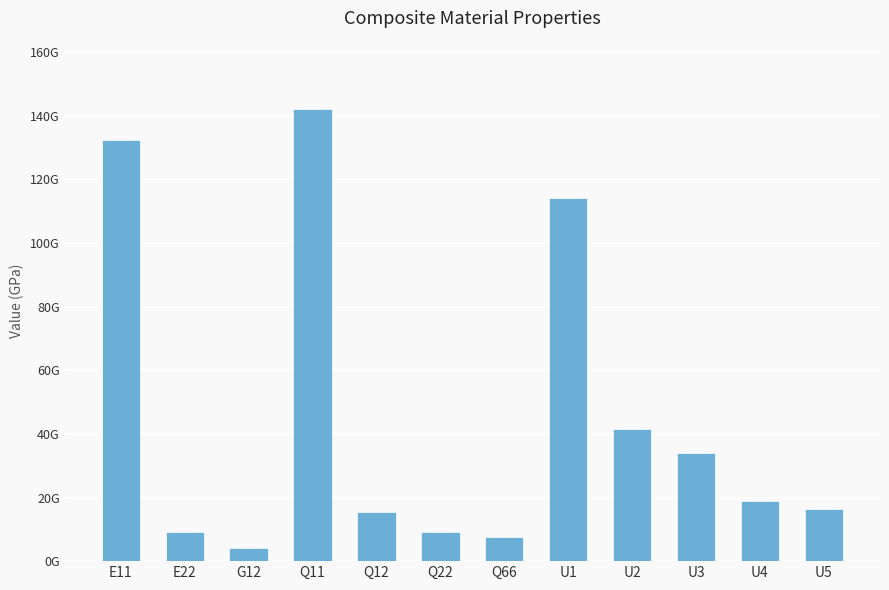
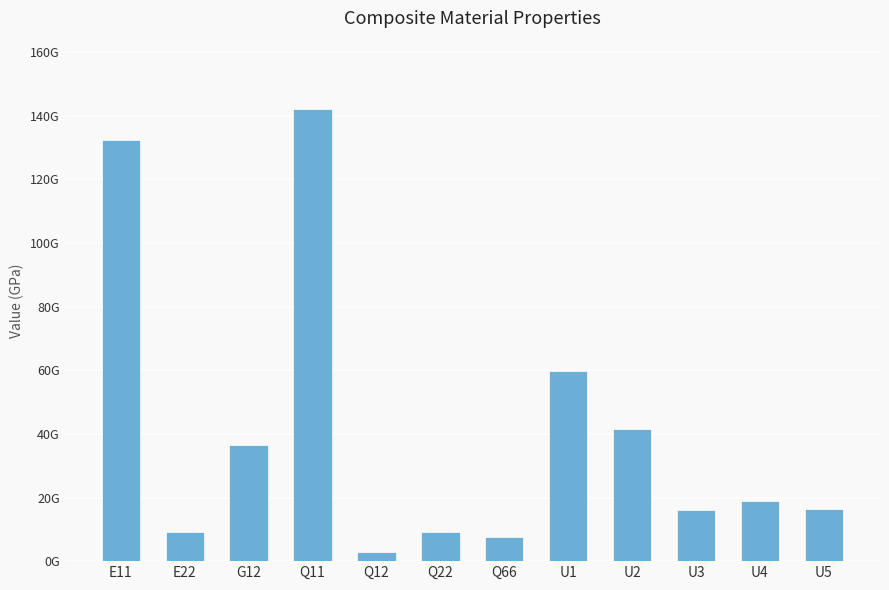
  {
    "E11": 132000000000,
    "E22": 9000000000,
-   "G12": 4000000000,
+   "G12": 37000000000,
    "Q11": 142000000000,
-   "Q12": 15000000000,
+   "Q12": 3000000000,
    "Q22": 9000000000,
    "Q66": 8000000000,
-   "U1": 114000000000,
+   "U1": 60000000000,
    "U2": 42000000000,
-   "U3": 34000000000,
+   "U3": 16000000000,
    "U4": 19000000000,
    "U5": 16000000000
  }
